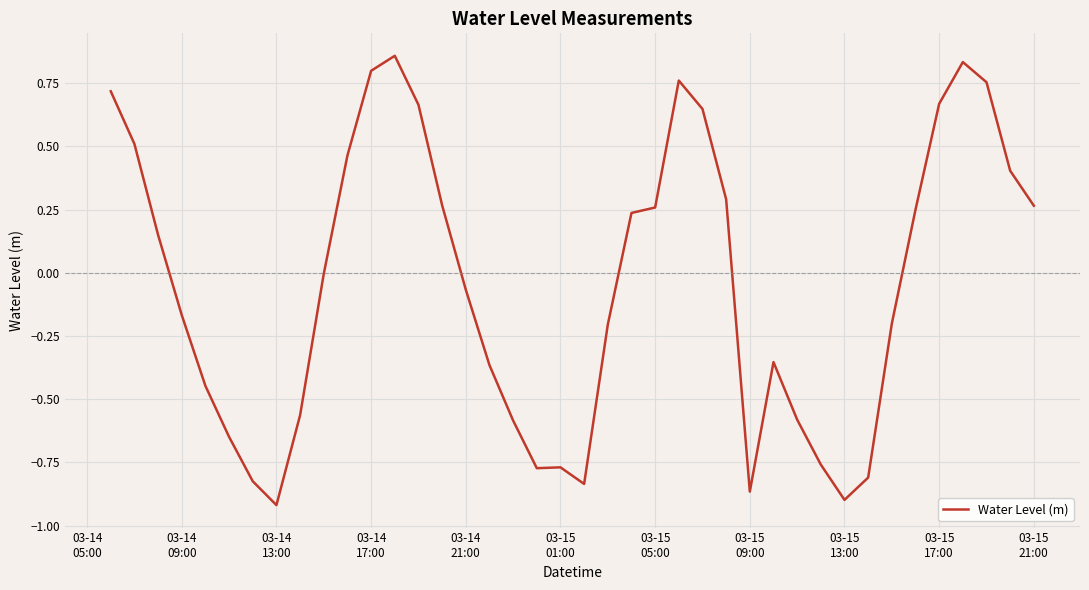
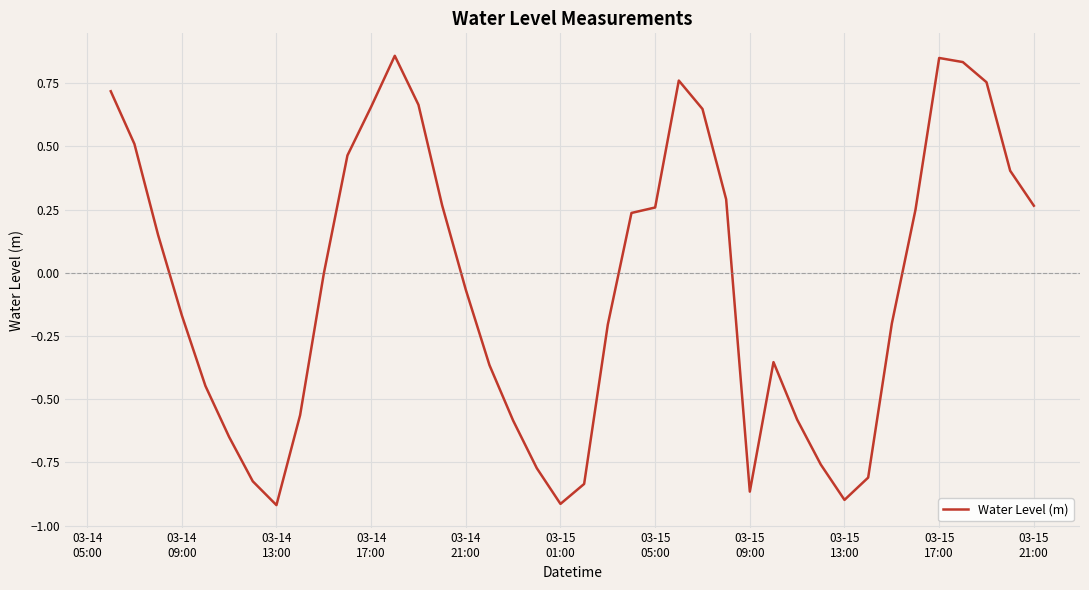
  {
    "03-14 09:00": -0.17,
    "03-14 13:00": -0.92,
-   "03-14 17:00": 0.80,
+   "03-14 17:00": 0.66,
    "03-14 21:00": -0.07,
-   "03-15 01:00": -0.77,
+   "03-15 01:00": -0.91,
    "03-15 05:00": 0.26,
    "03-15 09:00": -0.87,
    "03-15 13:00": -0.90,
-   "03-15 17:00": 0.67,
+   "03-15 17:00": 0.85,
    "03-15 21:00": 0.27
  }
